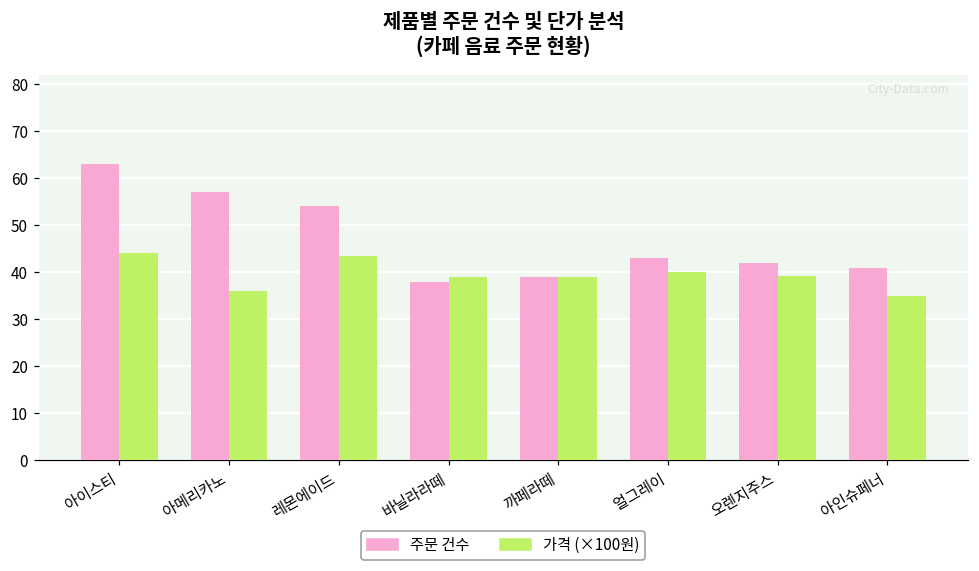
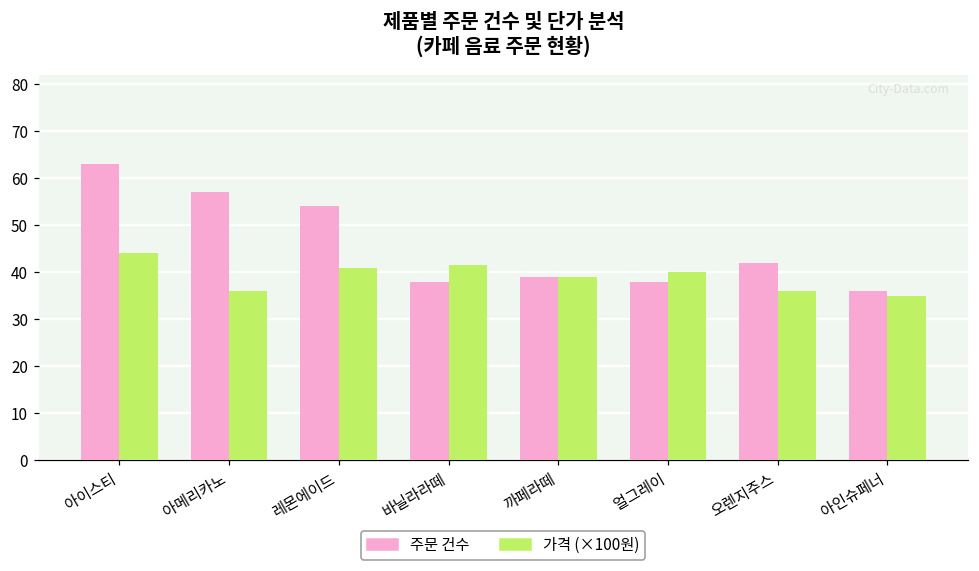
  {
    "주문 건수": {
      "아이스티": 63,
      "아메리카노": 57,
      "레몬에이드": 54,
      "바닐라라떼": 38,
      "까페라떼": 39,
-     "얼그레이": 43,
+     "얼그레이": 38,
      "오렌지주스": 42,
-     "아인슈페너": 41
+     "아인슈페너": 36
    },
    "가격 (×100원)": {
      "아이스티": 44,
      "아메리카노": 36,
-     "레몬에이드": 43,
-     "바닐라라떼": 39,
+     "레몬에이드": 41,
+     "바닐라라떼": 42,
      "까페라떼": 39,
      "얼그레이": 40,
-     "오렌지주스": 39,
+     "오렌지주스": 36,
      "아인슈페너": 35
    }
  }
